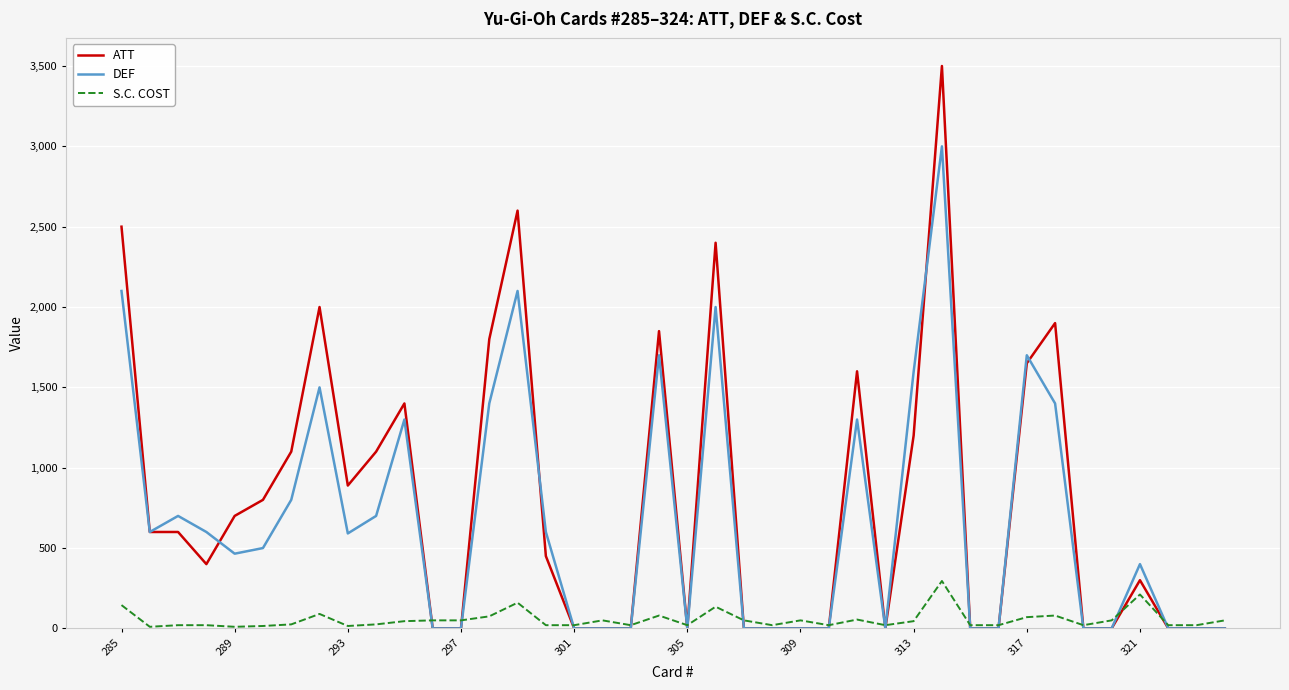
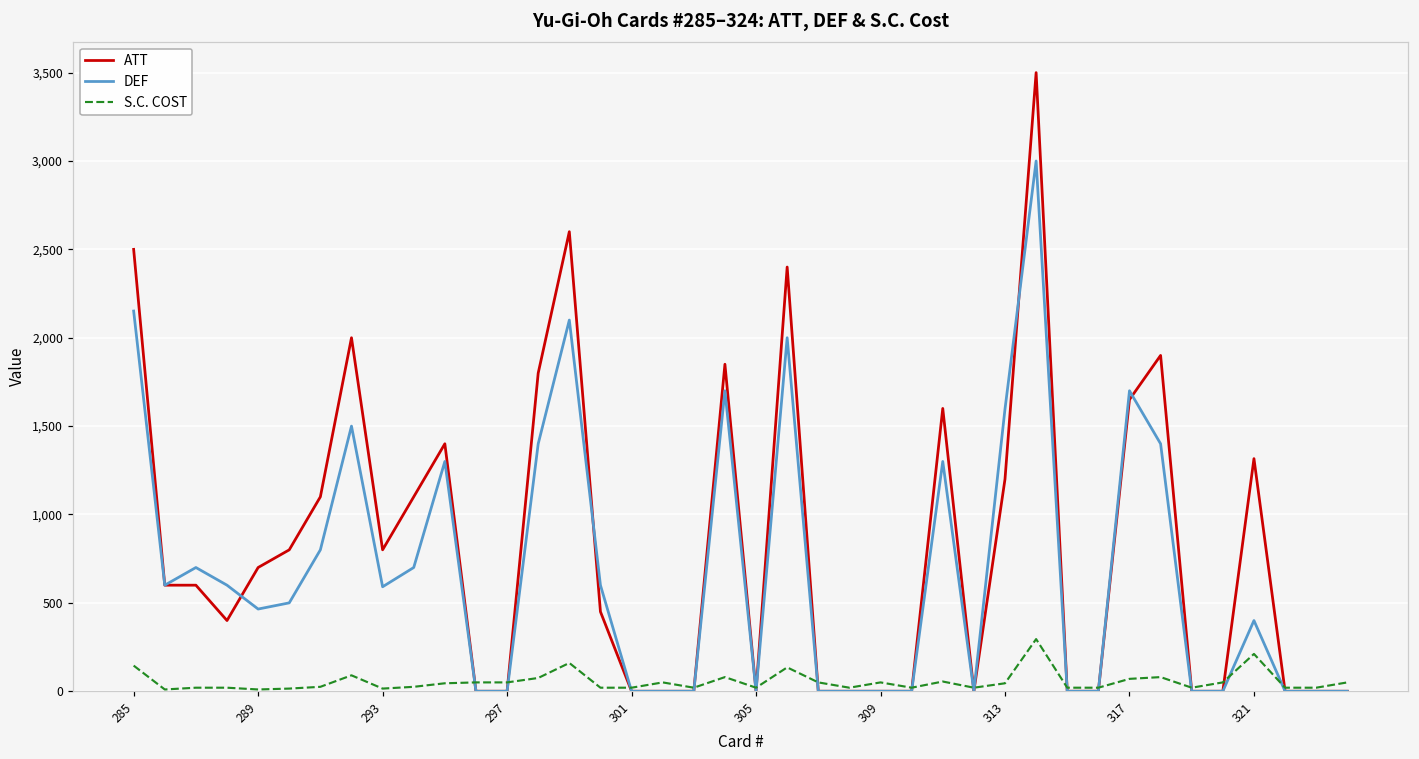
  {
    "ATT": {
      "285": "2,500",
      "289": "700",
-     "293": "890",
+     "293": "800",
      "313": "1,200",
      "317": "1,650",
-     "321": "300"
+     "321": "1,320"
    },
    "DEF": {
-     "285": "2,100",
+     "285": "2,150",
      "289": "470",
      "293": "590",
      "313": "1,600",
      "317": "1,700",
      "321": "400"
    },
    "S.C. COST": {
      "285": "150",
      "289": "10",
      "293": "20",
      "297": "50",
      "301": "20",
      "305": "20",
      "309": "50",
      "313": "50",
      "317": "70",
      "321": "210"
    }
  }
